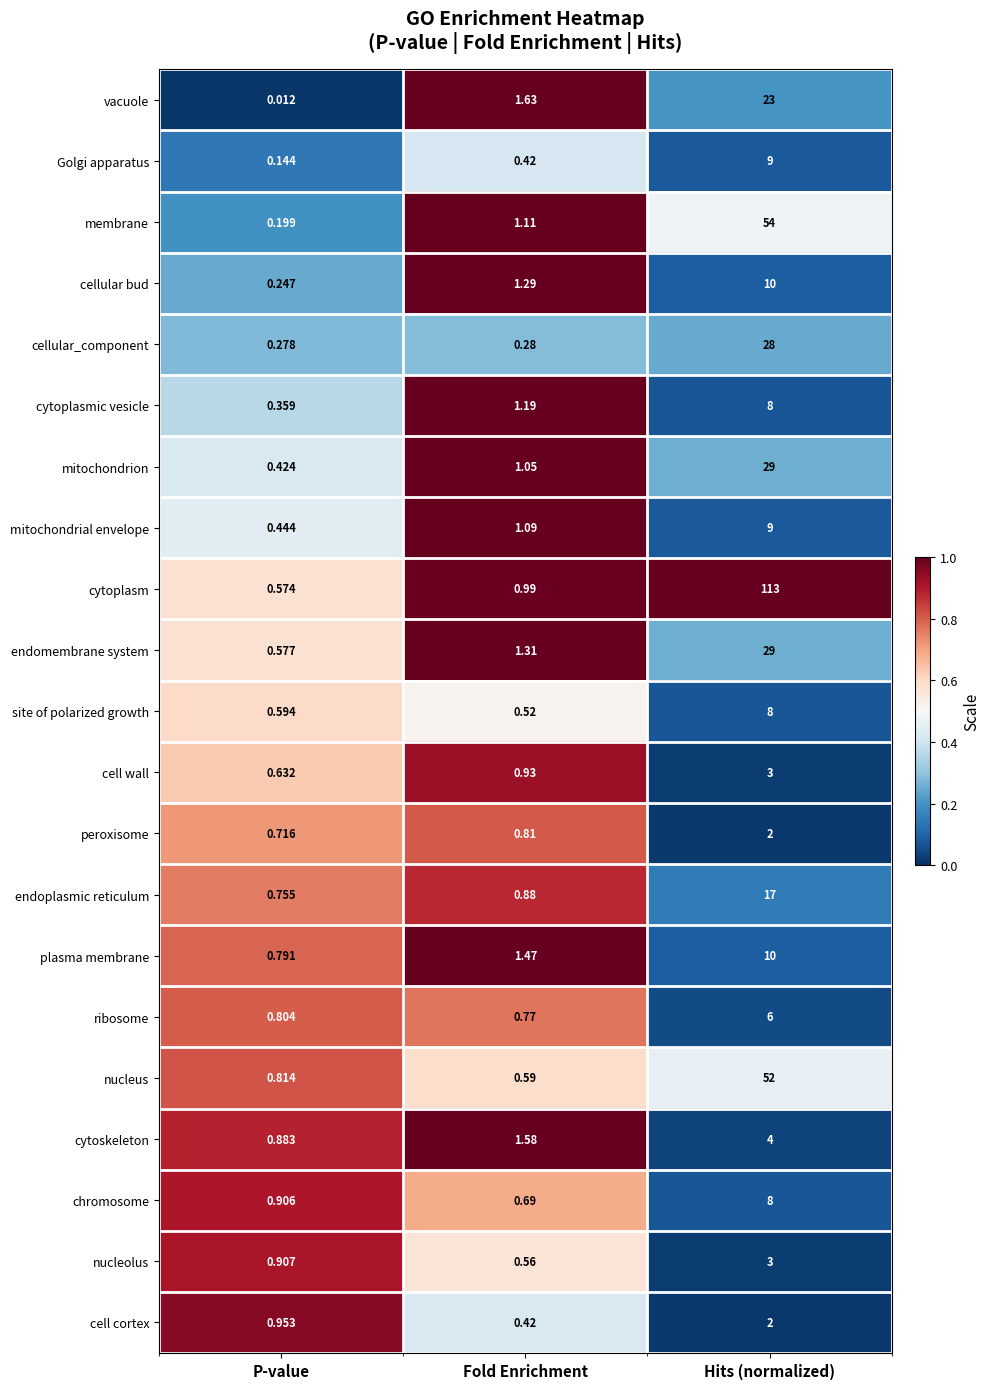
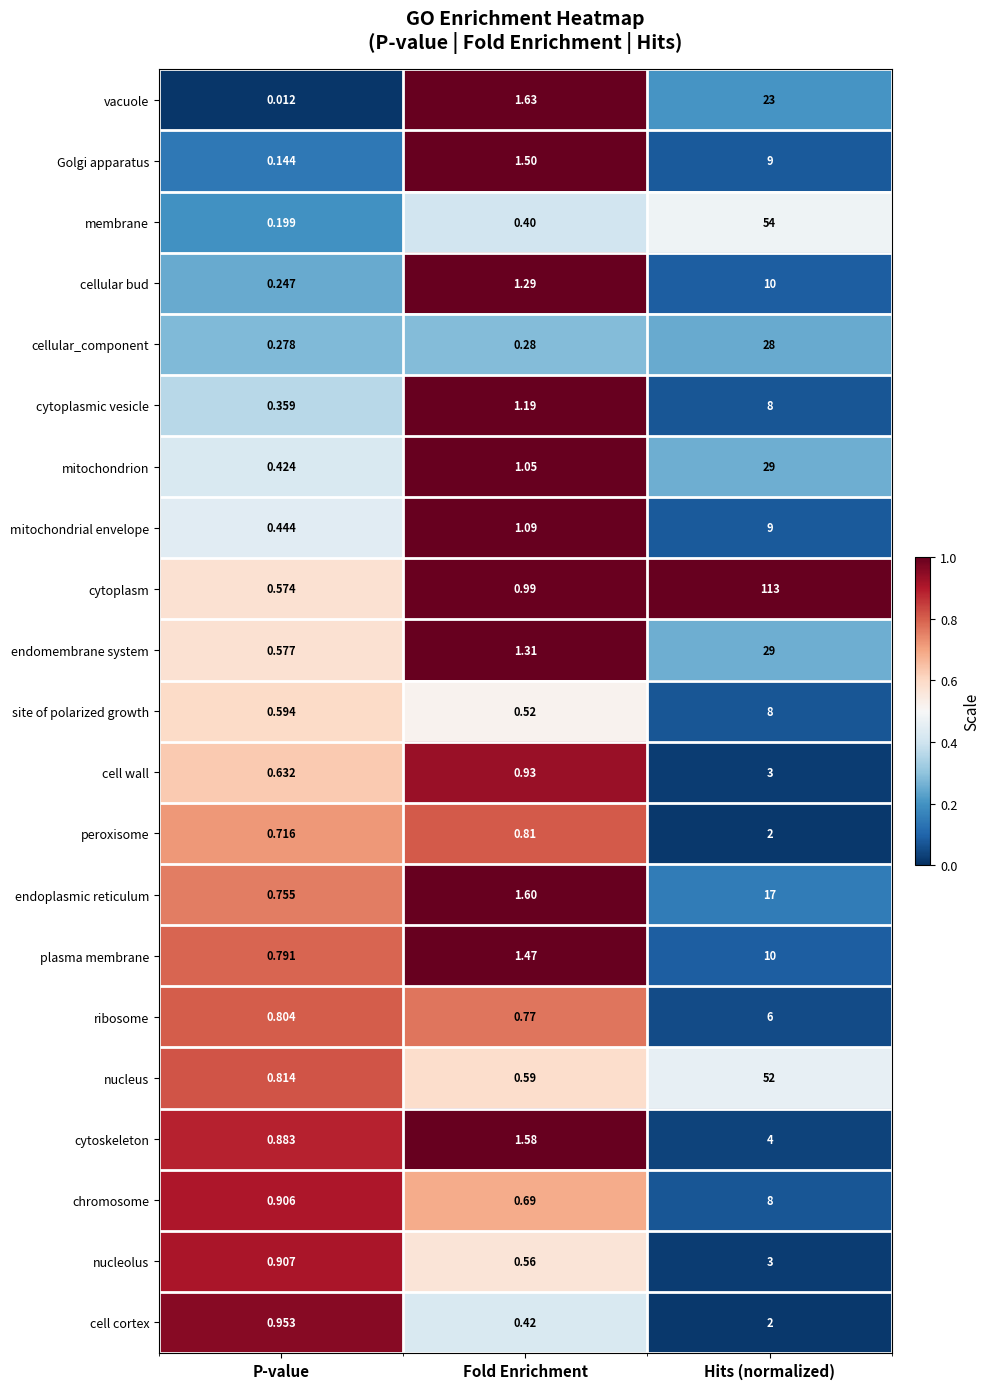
  {
    "vacuole": {
      "P-value": 0.012,
      "Fold Enrichment": 1.63,
      "Hits (normalized)": 23
    },
    "Golgi apparatus": {
      "P-value": 0.144,
-     "Fold Enrichment": 0.42,
+     "Fold Enrichment": 1.50,
      "Hits (normalized)": 9
    },
    "membrane": {
      "P-value": 0.199,
-     "Fold Enrichment": 1.11,
+     "Fold Enrichment": 0.40,
      "Hits (normalized)": 54
    },
    "cellular bud": {
      "P-value": 0.247,
      "Fold Enrichment": 1.29,
      "Hits (normalized)": 10
    },
    "cellular_component": {
      "P-value": 0.278,
      "Fold Enrichment": 0.28,
      "Hits (normalized)": 28
    },
    "cytoplasmic vesicle": {
      "P-value": 0.359,
      "Fold Enrichment": 1.19,
      "Hits (normalized)": 8
    },
    "mitochondrion": {
      "P-value": 0.424,
      "Fold Enrichment": 1.05,
      "Hits (normalized)": 29
    },
    "mitochondrial envelope": {
      "P-value": 0.444,
      "Fold Enrichment": 1.09,
      "Hits (normalized)": 9
    },
    "cytoplasm": {
      "P-value": 0.574,
      "Fold Enrichment": 0.99,
      "Hits (normalized)": 113
    },
    "endomembrane system": {
      "P-value": 0.577,
      "Fold Enrichment": 1.31,
      "Hits (normalized)": 29
    },
    "site of polarized growth": {
      "P-value": 0.594,
      "Fold Enrichment": 0.52,
      "Hits (normalized)": 8
    },
    "cell wall": {
      "P-value": 0.632,
      "Fold Enrichment": 0.93,
      "Hits (normalized)": 3
    },
    "peroxisome": {
      "P-value": 0.716,
      "Fold Enrichment": 0.81,
      "Hits (normalized)": 2
    },
    "endoplasmic reticulum": {
      "P-value": 0.755,
-     "Fold Enrichment": 0.88,
+     "Fold Enrichment": 1.60,
      "Hits (normalized)": 17
    },
    "plasma membrane": {
      "P-value": 0.791,
      "Fold Enrichment": 1.47,
      "Hits (normalized)": 10
    },
    "ribosome": {
      "P-value": 0.804,
      "Fold Enrichment": 0.77,
      "Hits (normalized)": 6
    },
    "nucleus": {
      "P-value": 0.814,
      "Fold Enrichment": 0.59,
      "Hits (normalized)": 52
    },
    "cytoskeleton": {
      "P-value": 0.883,
      "Fold Enrichment": 1.58,
      "Hits (normalized)": 4
    },
    "chromosome": {
      "P-value": 0.906,
      "Fold Enrichment": 0.69,
      "Hits (normalized)": 8
    },
    "nucleolus": {
      "P-value": 0.907,
      "Fold Enrichment": 0.56,
      "Hits (normalized)": 3
    },
    "cell cortex": {
      "P-value": 0.953,
      "Fold Enrichment": 0.42,
      "Hits (normalized)": 2
    }
  }
